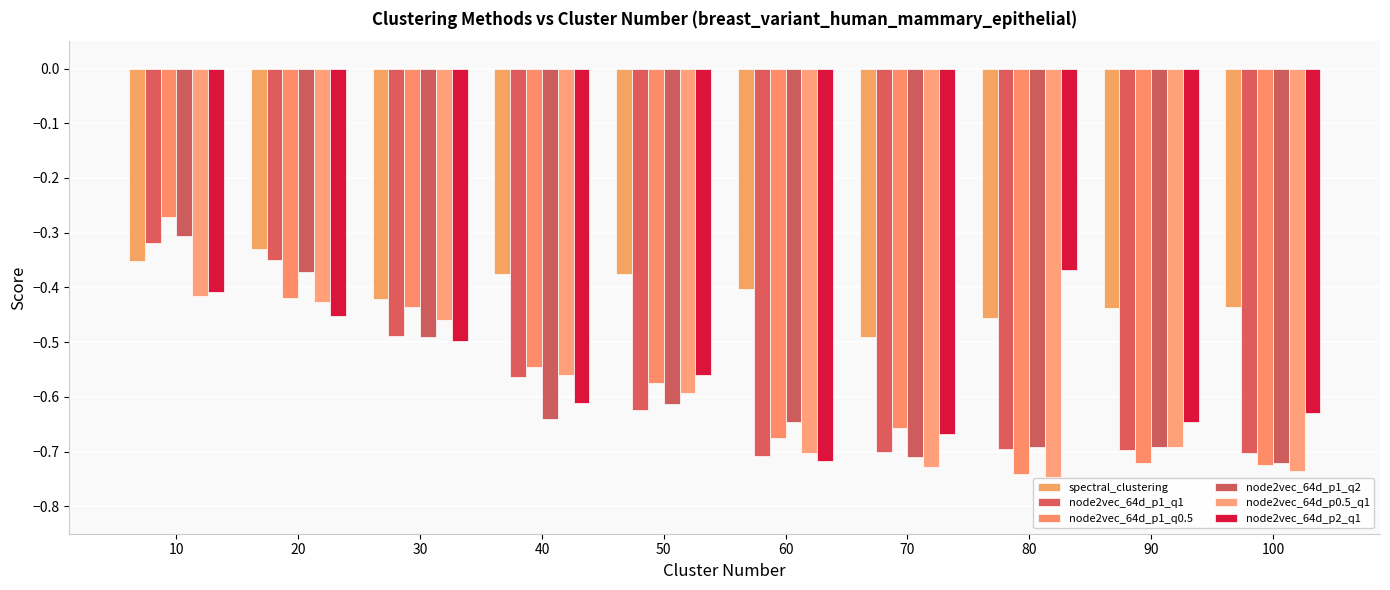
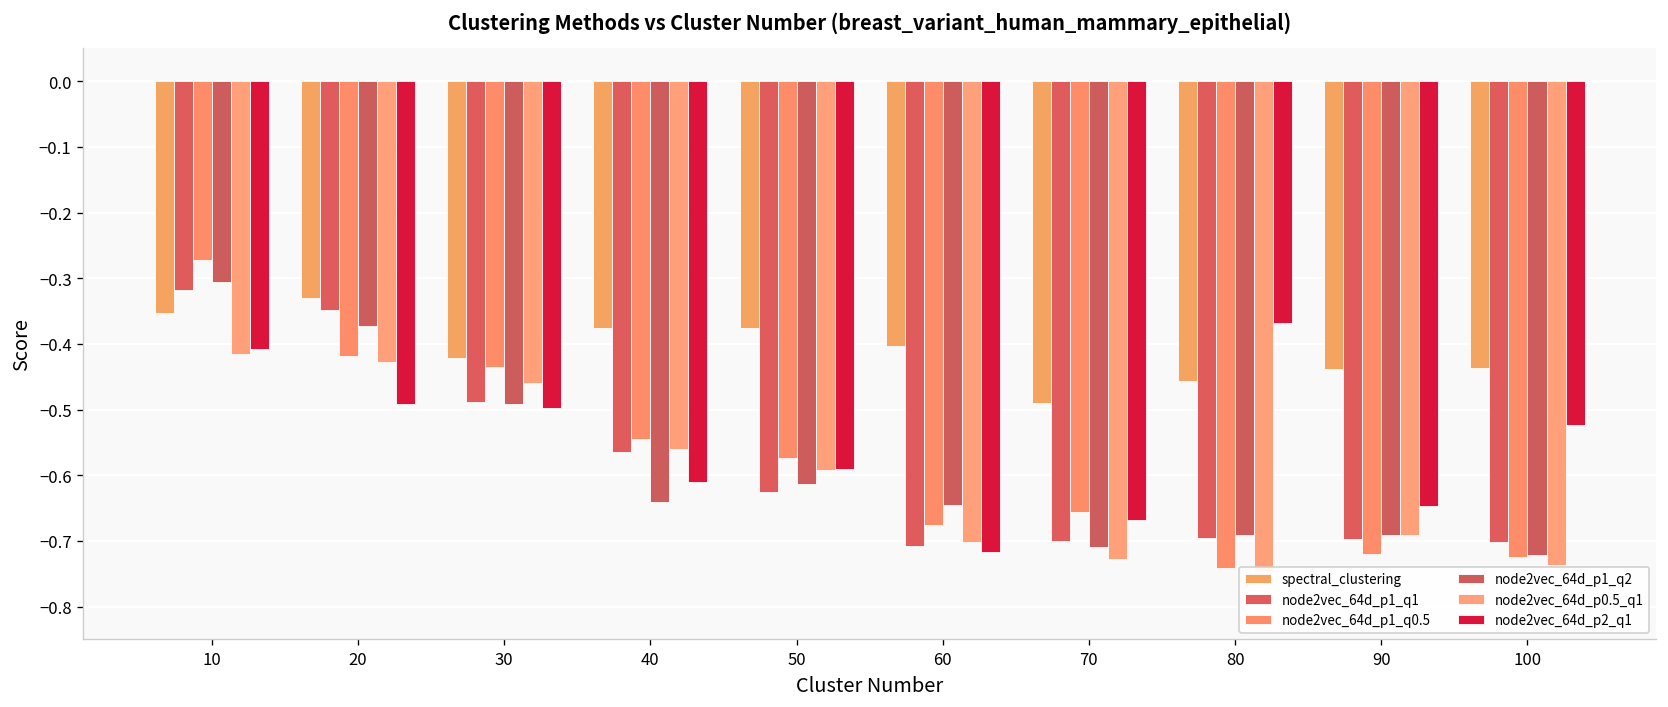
  {
    "node2vec_64d_p2_q1": {
      "10": -0.41,
-     "20": -0.45,
+     "20": -0.49,
      "30": -0.50,
      "40": -0.61,
-     "50": -0.56,
+     "50": -0.59,
      "60": -0.72,
      "70": -0.67,
      "80": -0.37,
      "90": -0.65,
-     "100": -0.63
+     "100": -0.52
    }
  }
